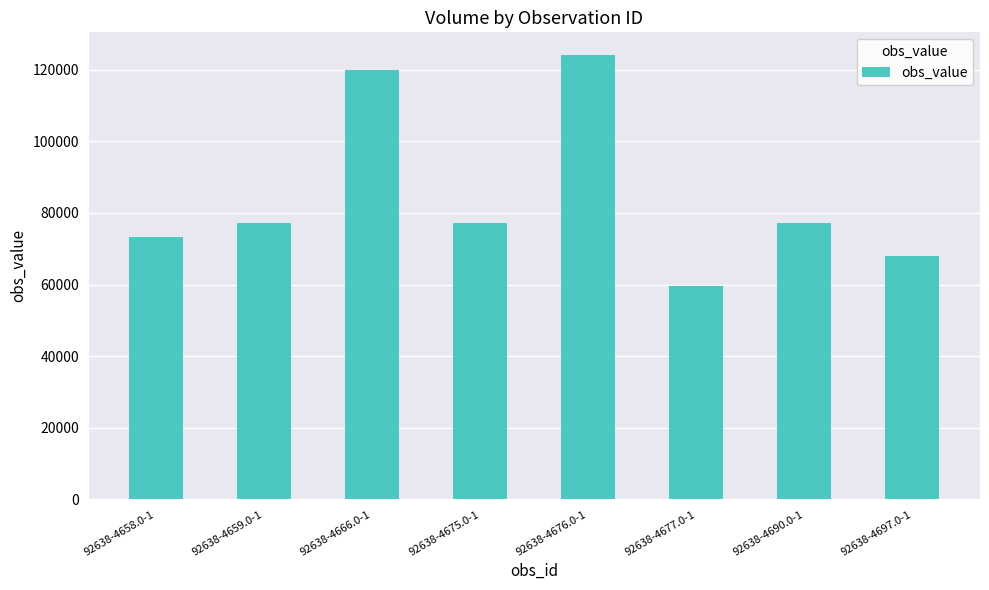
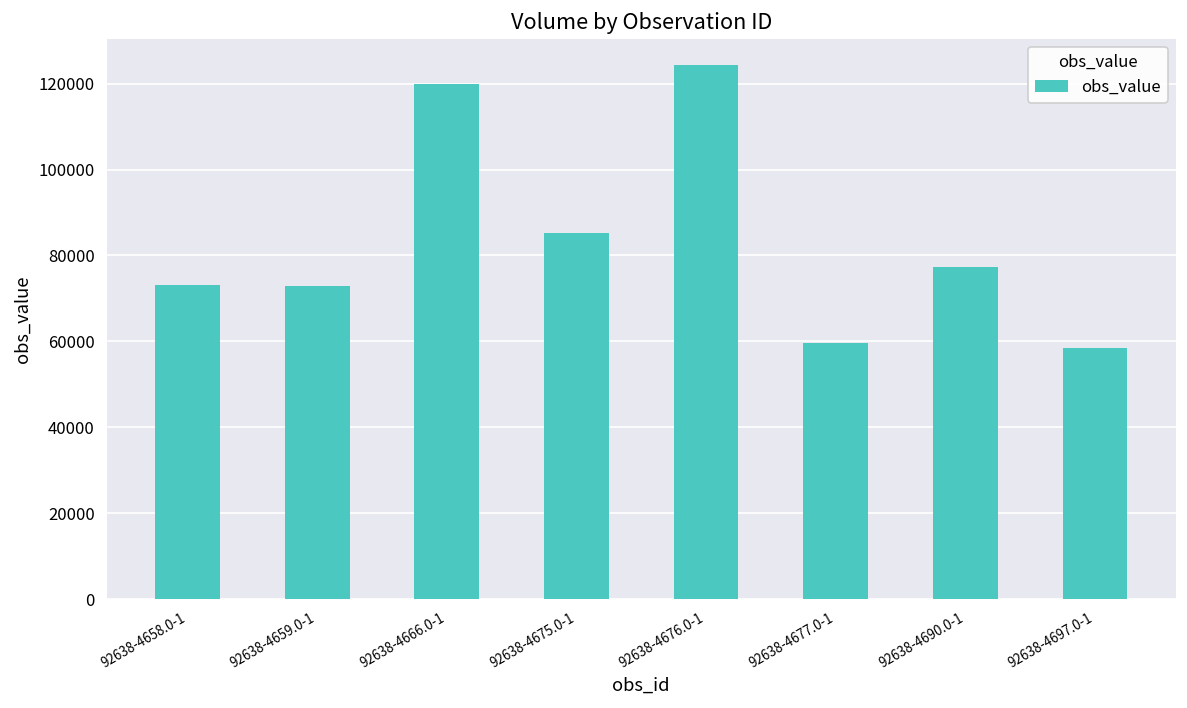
  {
    "92638-4658.0-1": 73000,
-   "92638-4659.0-1": 77000,
+   "92638-4659.0-1": 73000,
    "92638-4666.0-1": 120000,
-   "92638-4675.0-1": 77000,
+   "92638-4675.0-1": 85000,
    "92638-4676.0-1": 124000,
    "92638-4677.0-1": 60000,
    "92638-4690.0-1": 77000,
-   "92638-4697.0-1": 68000
+   "92638-4697.0-1": 58000
  }
